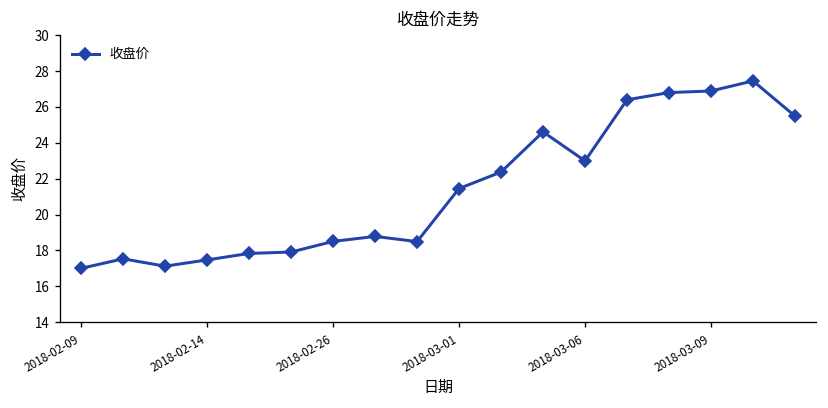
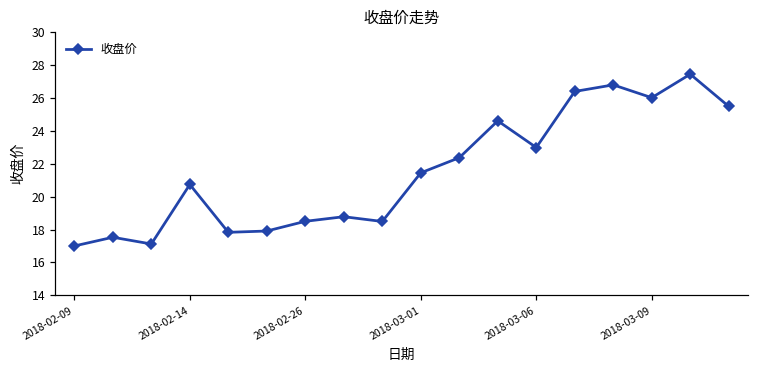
  {
    "2018-02-09": 17.0,
-   "2018-02-14": 17.5,
+   "2018-02-14": 20.7,
    "2018-02-26": 18.5,
    "2018-03-01": 21.5,
    "2018-03-06": 23.0,
-   "2018-03-09": 26.9
+   "2018-03-09": 26.0
  }
